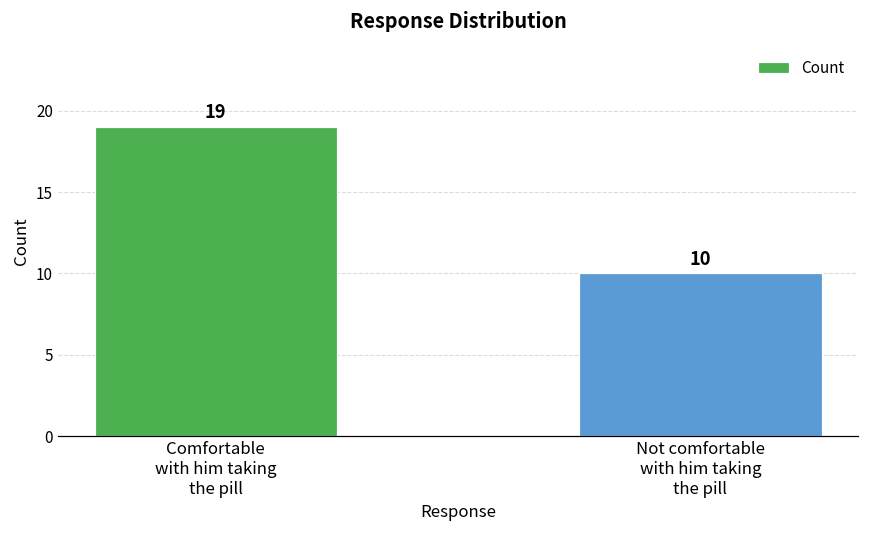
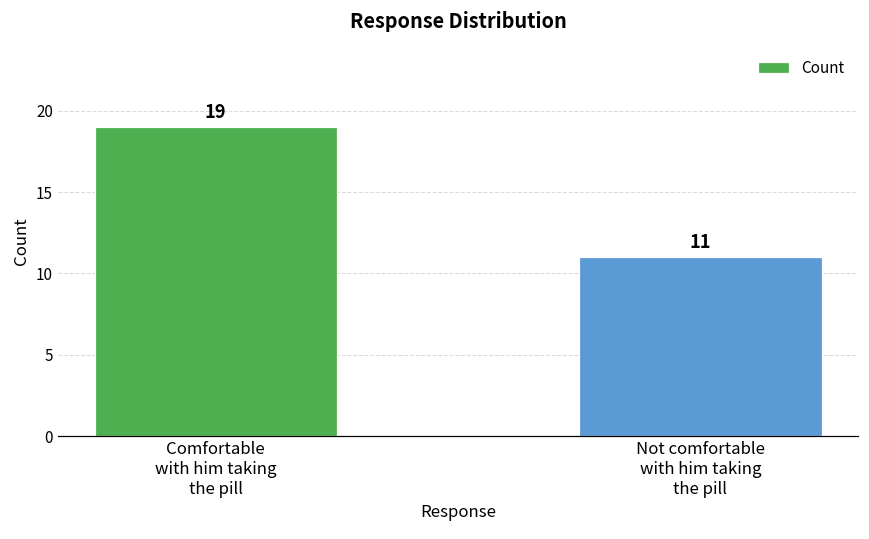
  {
    "Comfortable with him taking the pill": 19,
-   "Not comfortable with him taking the pill": 10
+   "Not comfortable with him taking the pill": 11
  }
